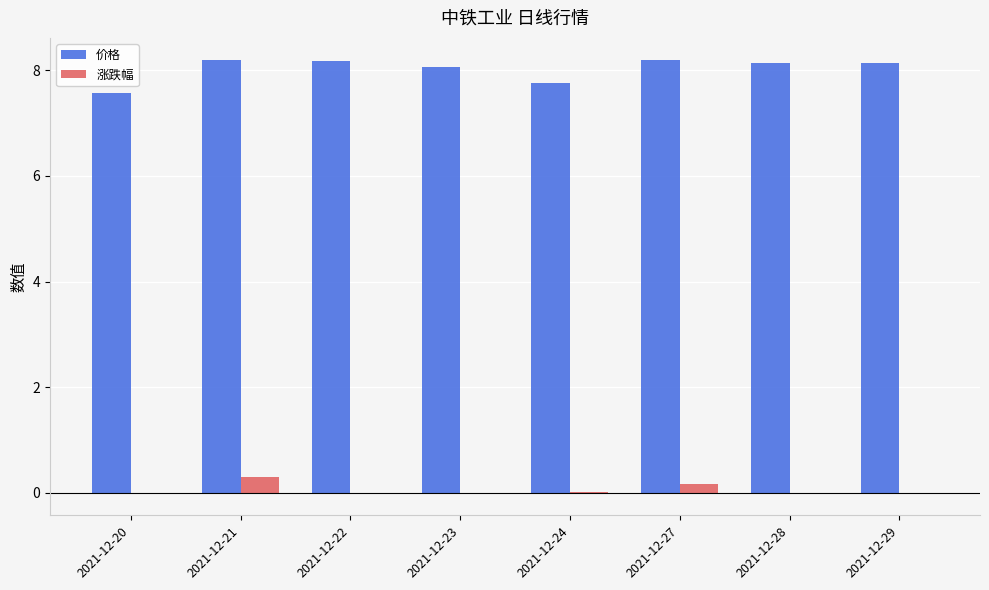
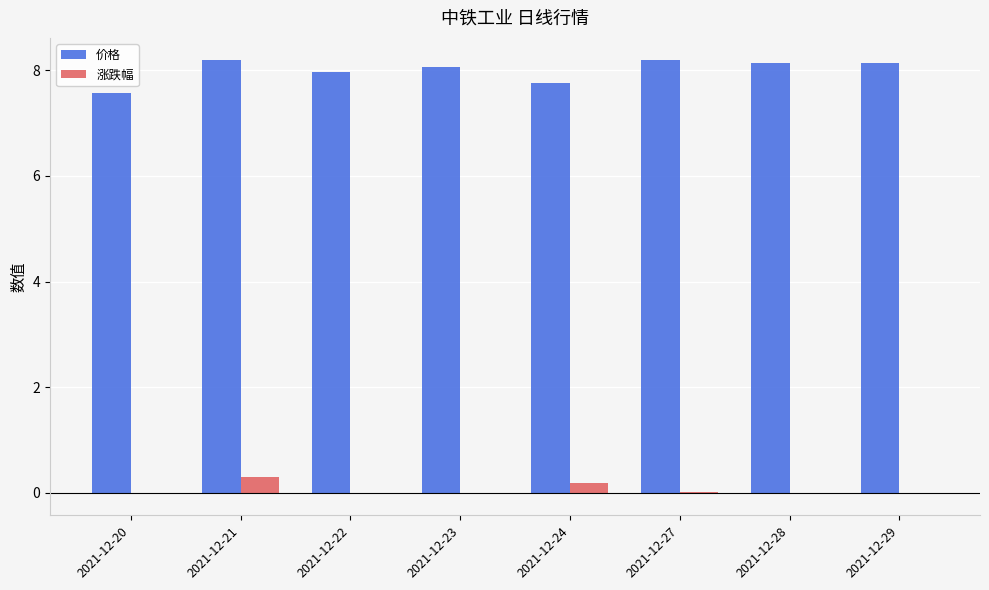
  {
    "价格": {
      "2021-12-20": 7.6,
      "2021-12-21": 8.2,
-     "2021-12-22": 8.2,
+     "2021-12-22": 8.0,
      "2021-12-23": 8.1,
      "2021-12-24": 7.8,
      "2021-12-27": 8.2,
      "2021-12-28": 8.1,
      "2021-12-29": 8.1
    },
    "涨跌幅": {
      "2021-12-21": 0.3,
-     "2021-12-24": 0.0,
-     "2021-12-27": 0.2
+     "2021-12-24": 0.2,
+     "2021-12-27": 0.0
    }
  }
